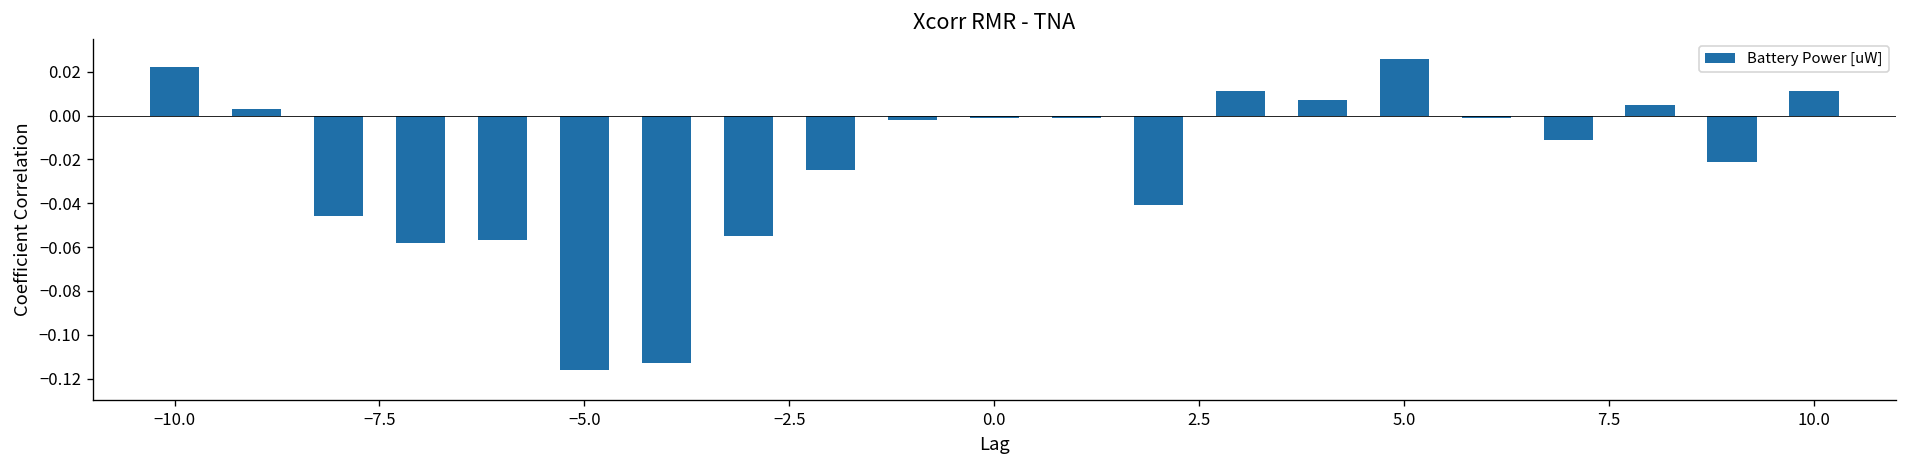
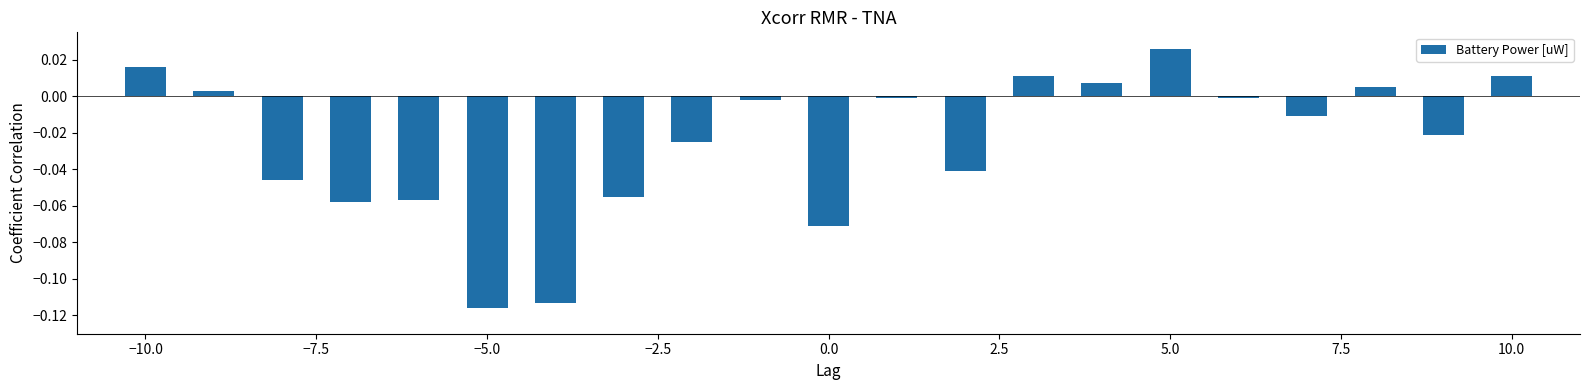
  {
-   "−10.0": 0.022,
+   "−10.0": 0.016,
    "−5.0": -0.116,
-   "0.0": -0.001,
+   "0.0": -0.071,
    "5.0": 0.026,
    "10.0": 0.011
  }
